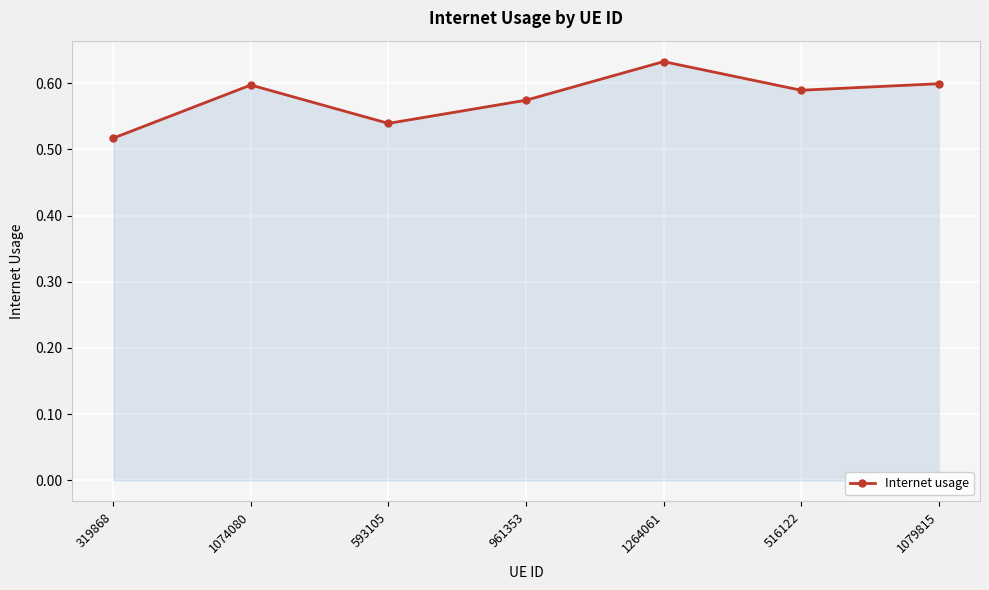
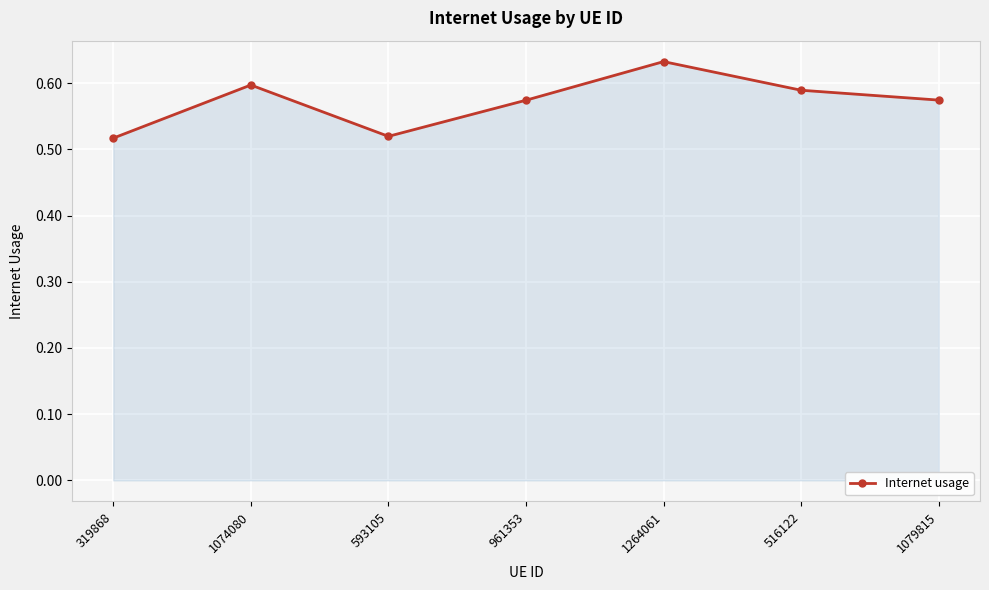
  {
    "319868": 0.52,
    "1074080": 0.60,
-   "593105": 0.54,
+   "593105": 0.52,
    "961353": 0.57,
    "1264061": 0.63,
    "516122": 0.59,
-   "1079815": 0.60
+   "1079815": 0.57
  }
